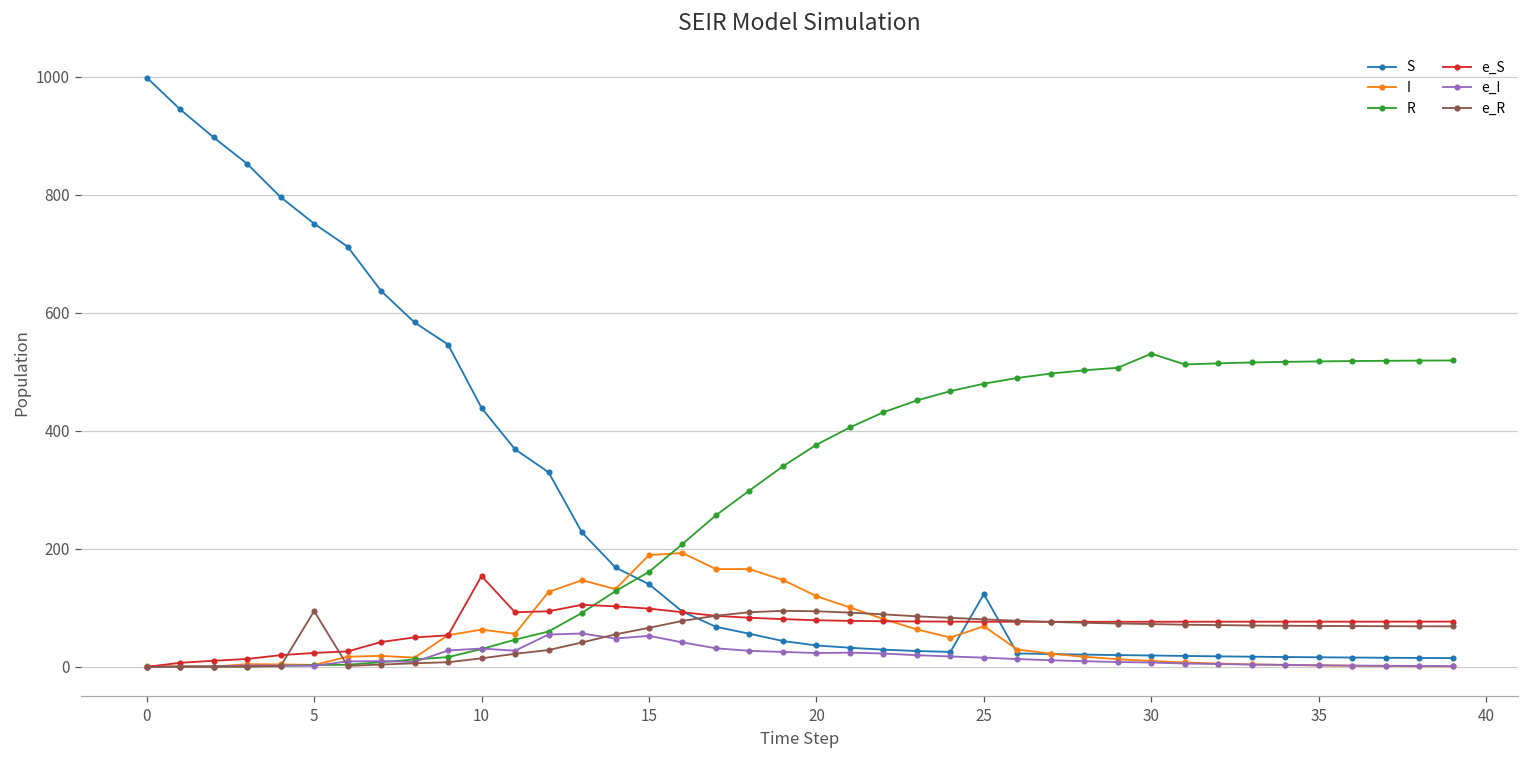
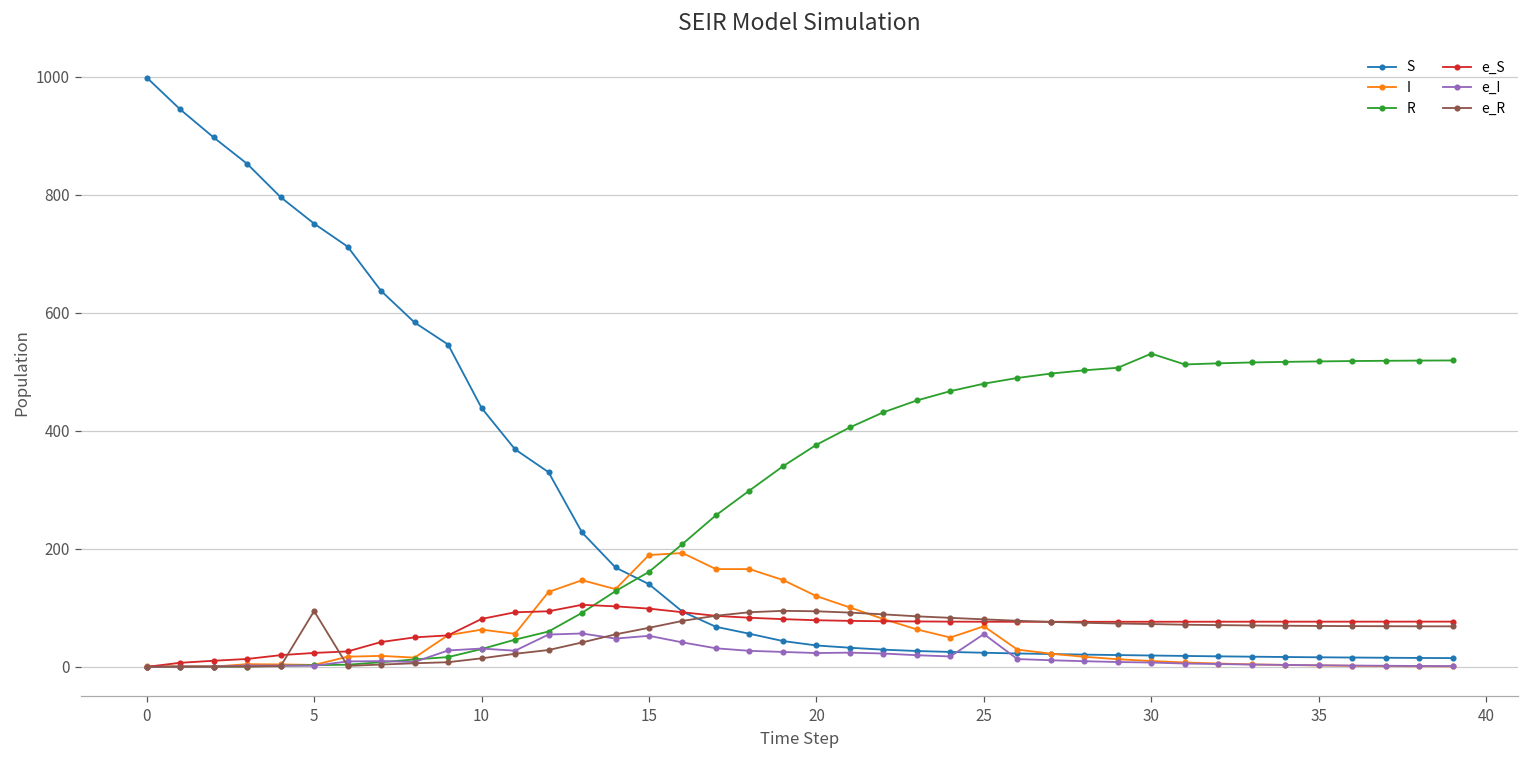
  {
    "S": {
      "0": 1000,
      "5": 750,
      "10": 440,
      "15": 140,
      "20": 40,
-     "25": 120,
+     "25": 20,
      "30": 20,
      "35": 20
    },
    "I": {
      "10": 60,
      "15": 190,
      "20": 120,
      "25": 70
    },
    "R": {
      "15": 160,
      "20": 380,
      "25": 480,
      "30": 530,
      "35": 520
    },
    "e_S": {
      "5": 20,
-     "10": 150,
+     "10": 80,
      "15": 100,
      "20": 80,
      "35": 80
    },
    "e_I": {
      "15": 50,
      "20": 20,
-     "25": 20
+     "25": 60
    },
    "e_R": {
      "5": 90,
      "10": 10,
      "15": 70,
      "20": 90,
      "35": 70
    }
  }
